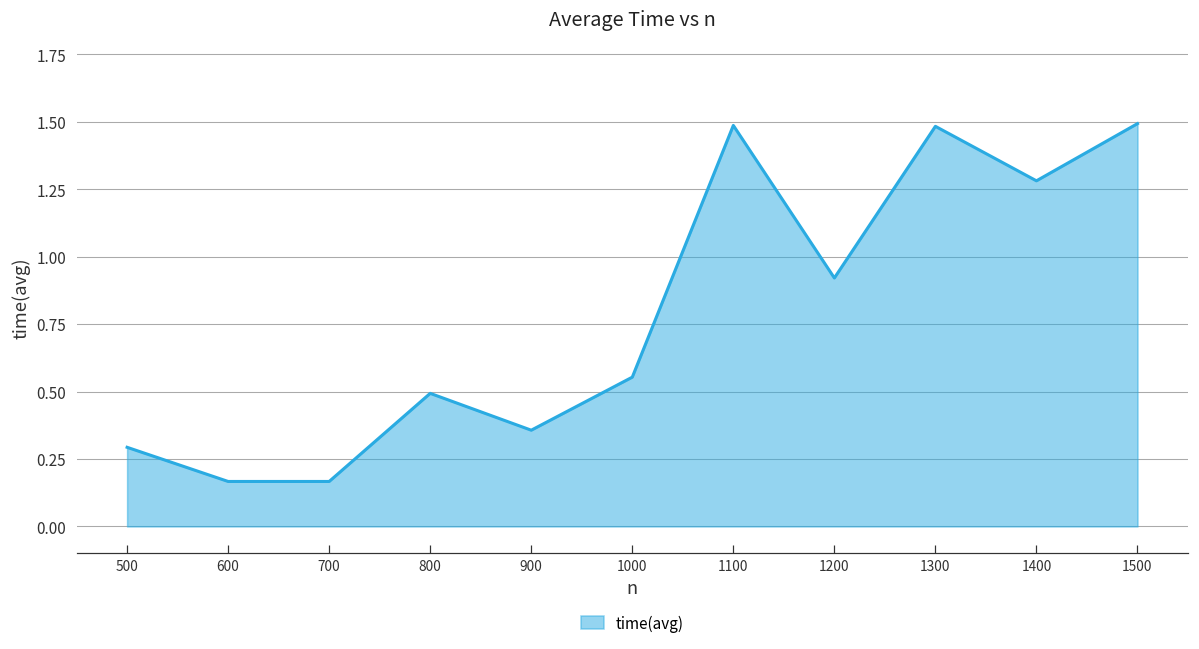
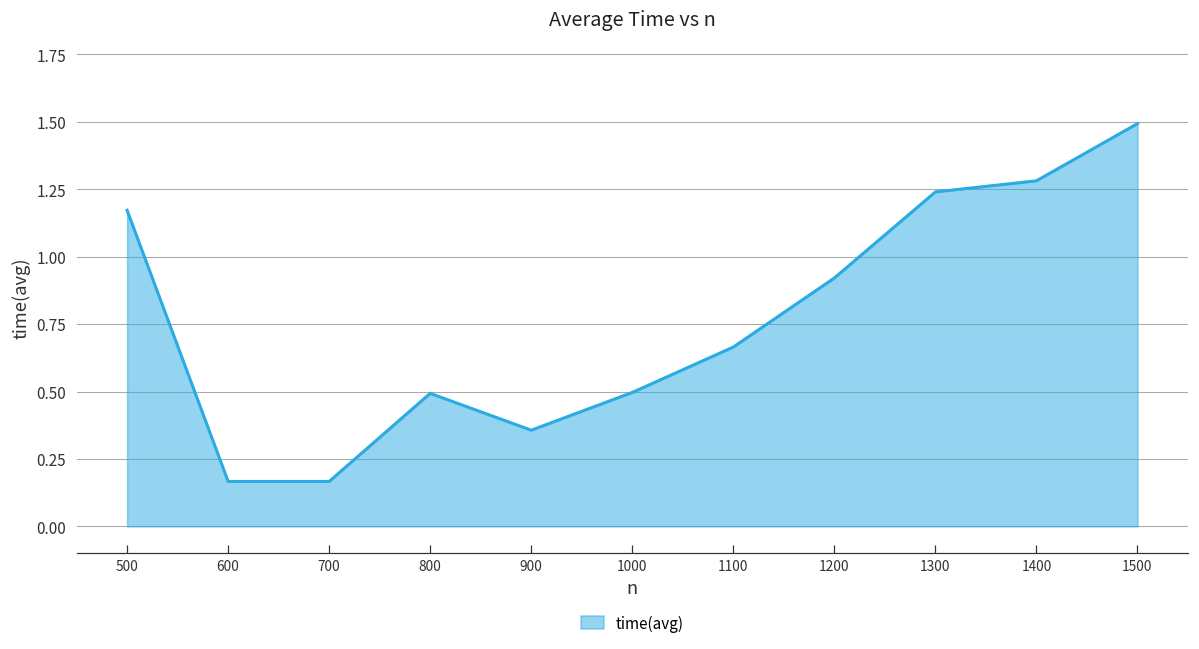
  {
-   "500": 0.29,
+   "500": 1.17,
    "600": 0.17,
    "700": 0.17,
    "800": 0.49,
    "900": 0.36,
-   "1000": 0.55,
-   "1100": 1.49,
+   "1000": 0.50,
+   "1100": 0.66,
    "1200": 0.92,
-   "1300": 1.48,
+   "1300": 1.24,
    "1400": 1.28,
    "1500": 1.49
  }
